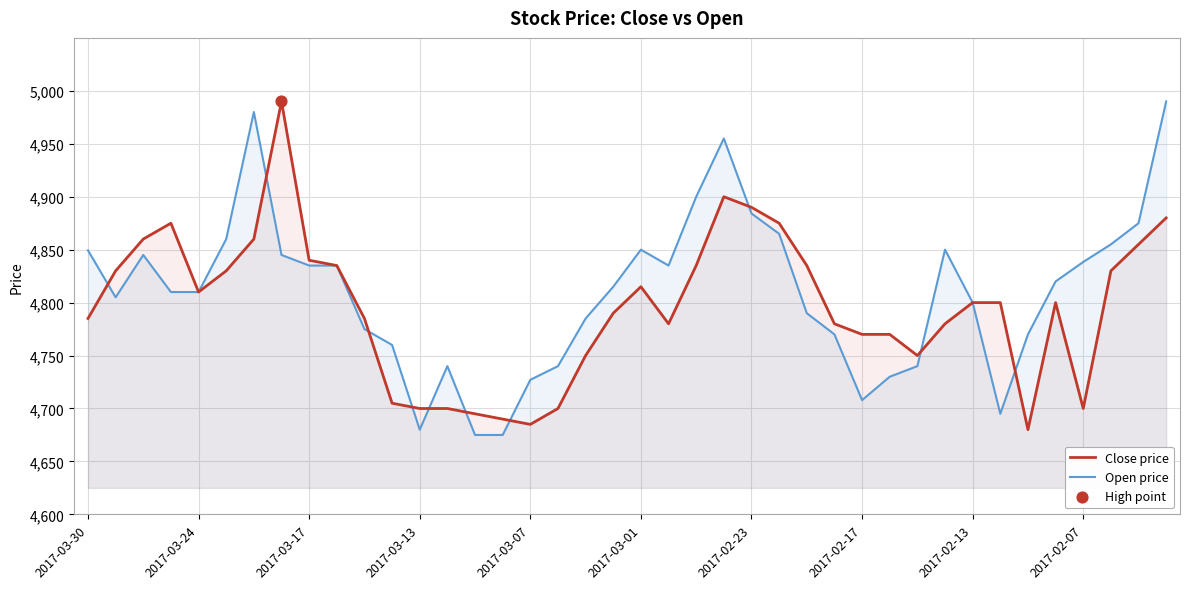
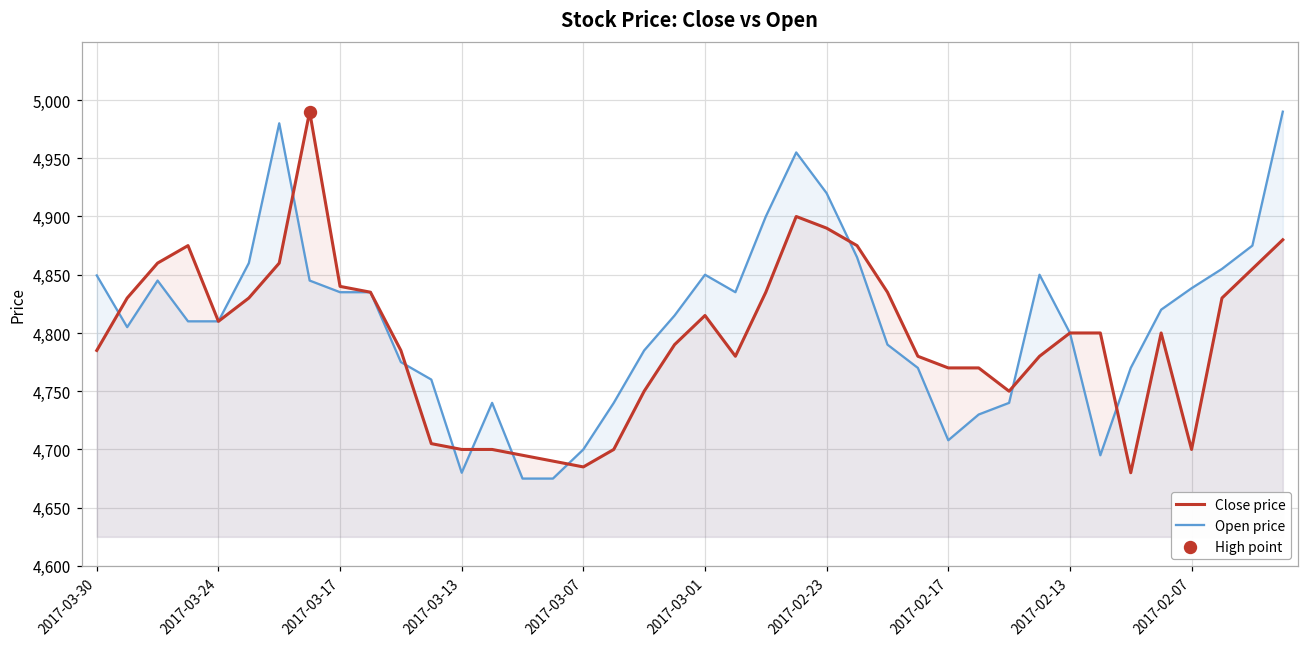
  {
    "Open price": {
      "2017-03-30": "4,849",
      "2017-03-17": "4,835",
      "2017-03-13": "4,680",
-     "2017-03-07": "4,727",
+     "2017-03-07": "4,700",
      "2017-03-01": "4,850",
-     "2017-02-23": "4,884",
+     "2017-02-23": "4,920",
      "2017-02-17": "4,708",
      "2017-02-07": "4,838"
    }
  }
